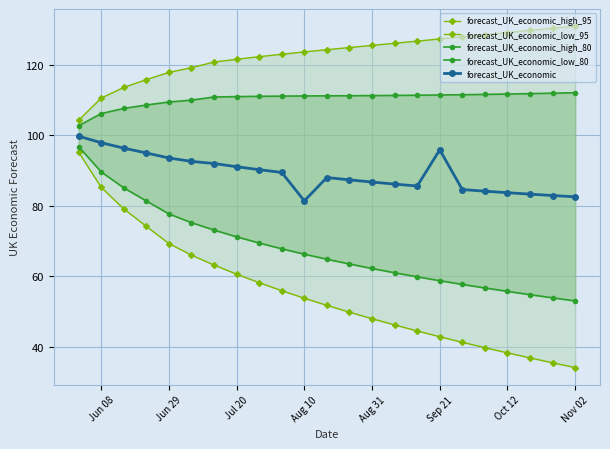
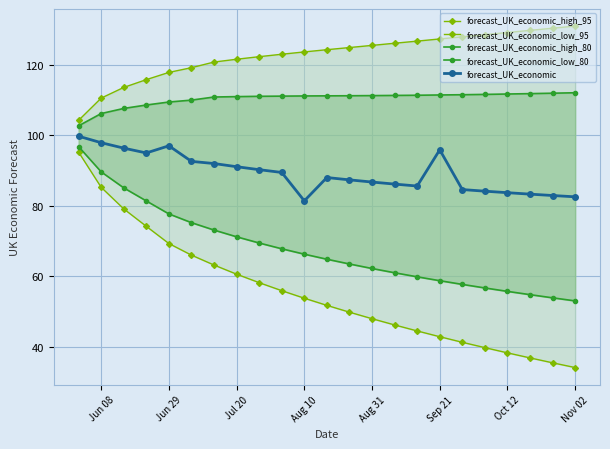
  {
    "forecast_UK_economic": {
      "Jun 08": 98,
-     "Jun 29": 94,
+     "Jun 29": 97,
      "Jul 20": 91,
      "Aug 10": 81,
      "Aug 31": 87,
      "Sep 21": 96,
      "Oct 12": 84,
      "Nov 02": 83
    }
  }
